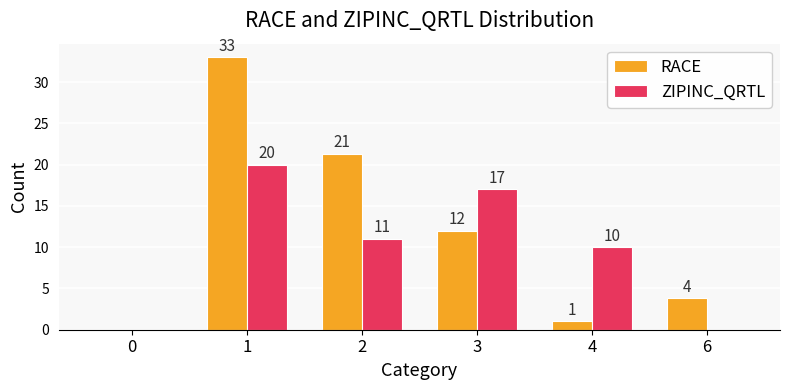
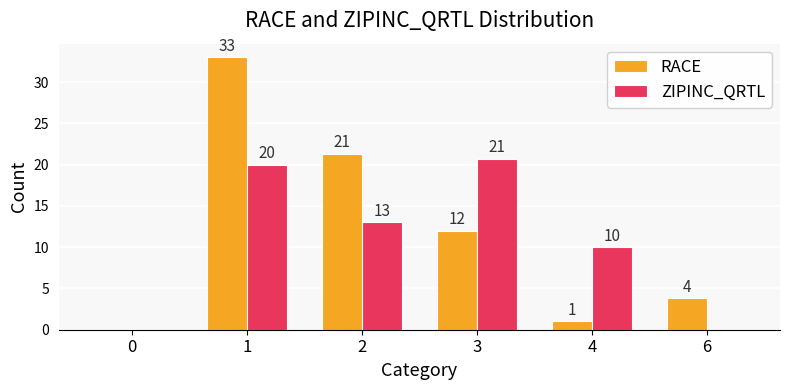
  {
    "RACE": {
      "1": 33,
      "2": 21,
      "3": 12,
      "4": 1,
      "6": 4
    },
    "ZIPINC_QRTL": {
      "1": 20,
-     "2": 11,
-     "3": 17,
+     "2": 13,
+     "3": 21,
      "4": 10
    }
  }
